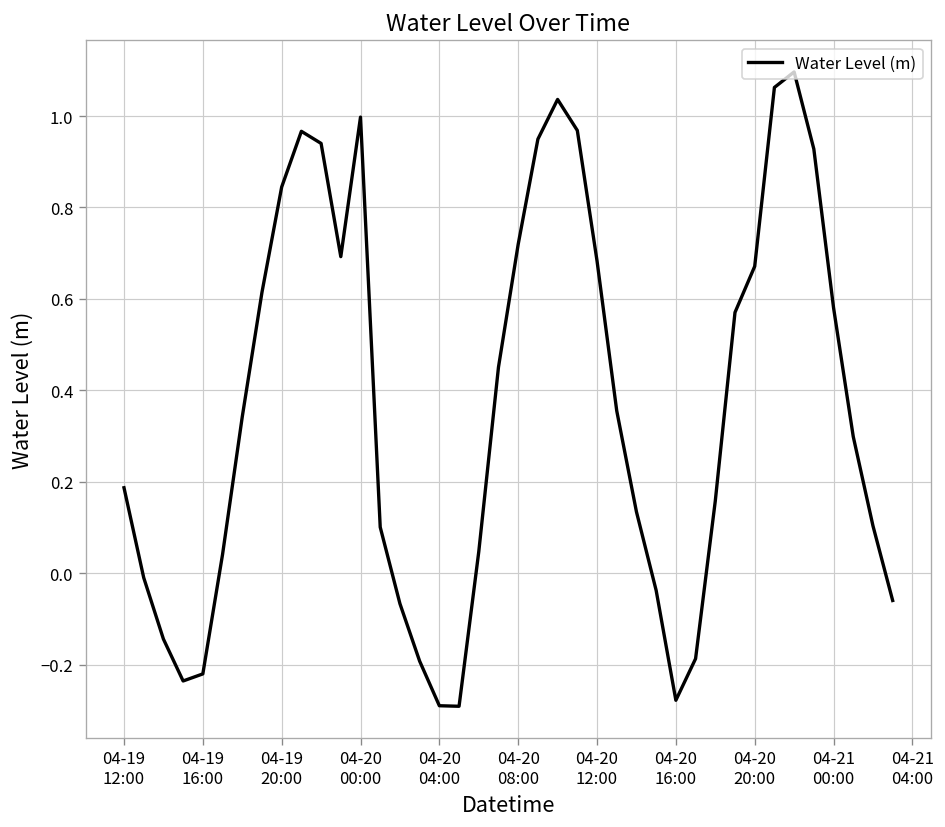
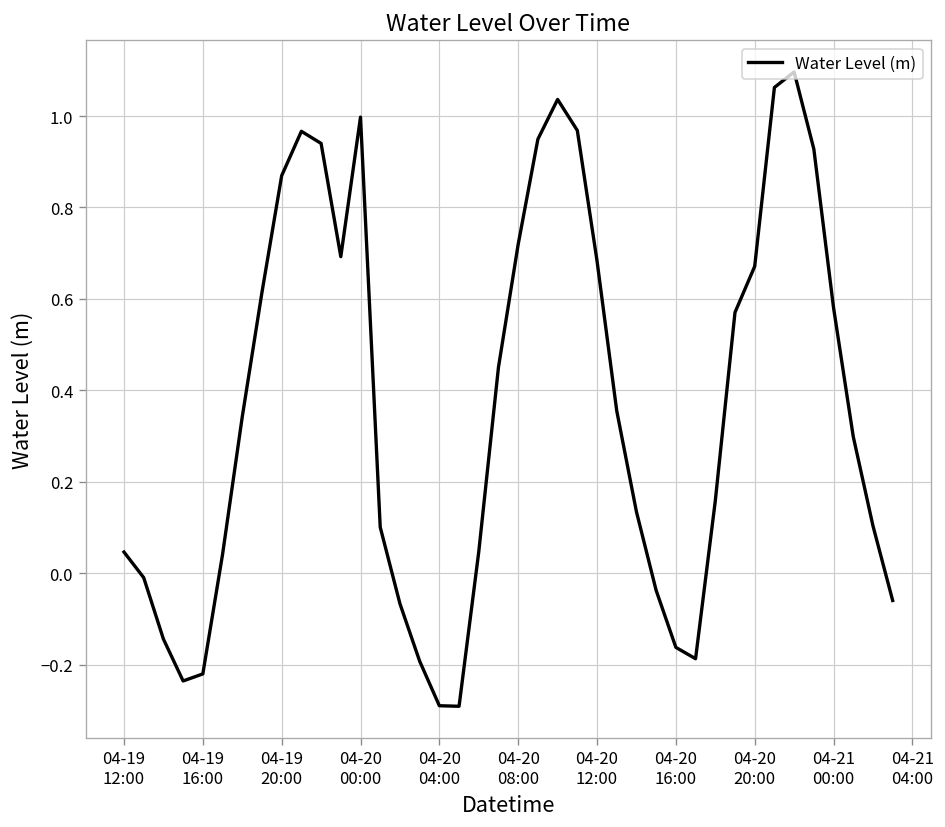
  {
-   "04-19 12:00": 0.19,
+   "04-19 12:00": 0.05,
    "04-19 16:00": -0.22,
-   "04-19 20:00": 0.84,
+   "04-19 20:00": 0.87,
    "04-20 00:00": 1.00,
    "04-20 04:00": -0.29,
    "04-20 08:00": 0.72,
    "04-20 12:00": 0.68,
-   "04-20 16:00": -0.28,
+   "04-20 16:00": -0.16,
    "04-20 20:00": 0.67,
    "04-21 00:00": 0.58
  }
